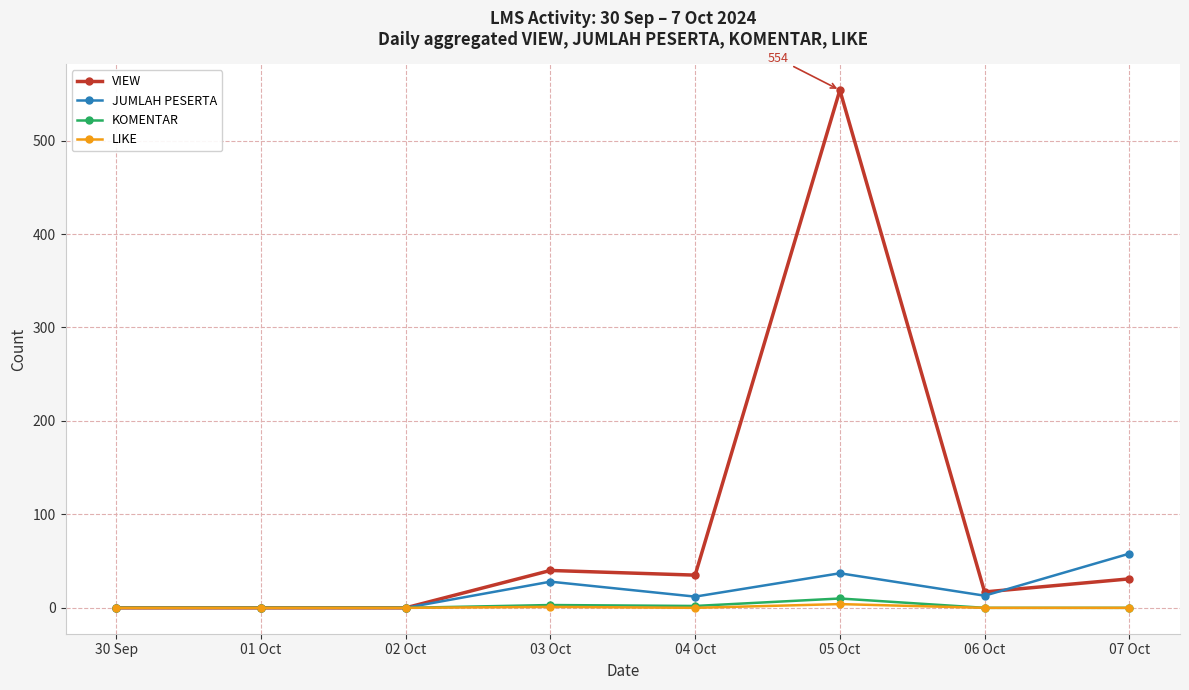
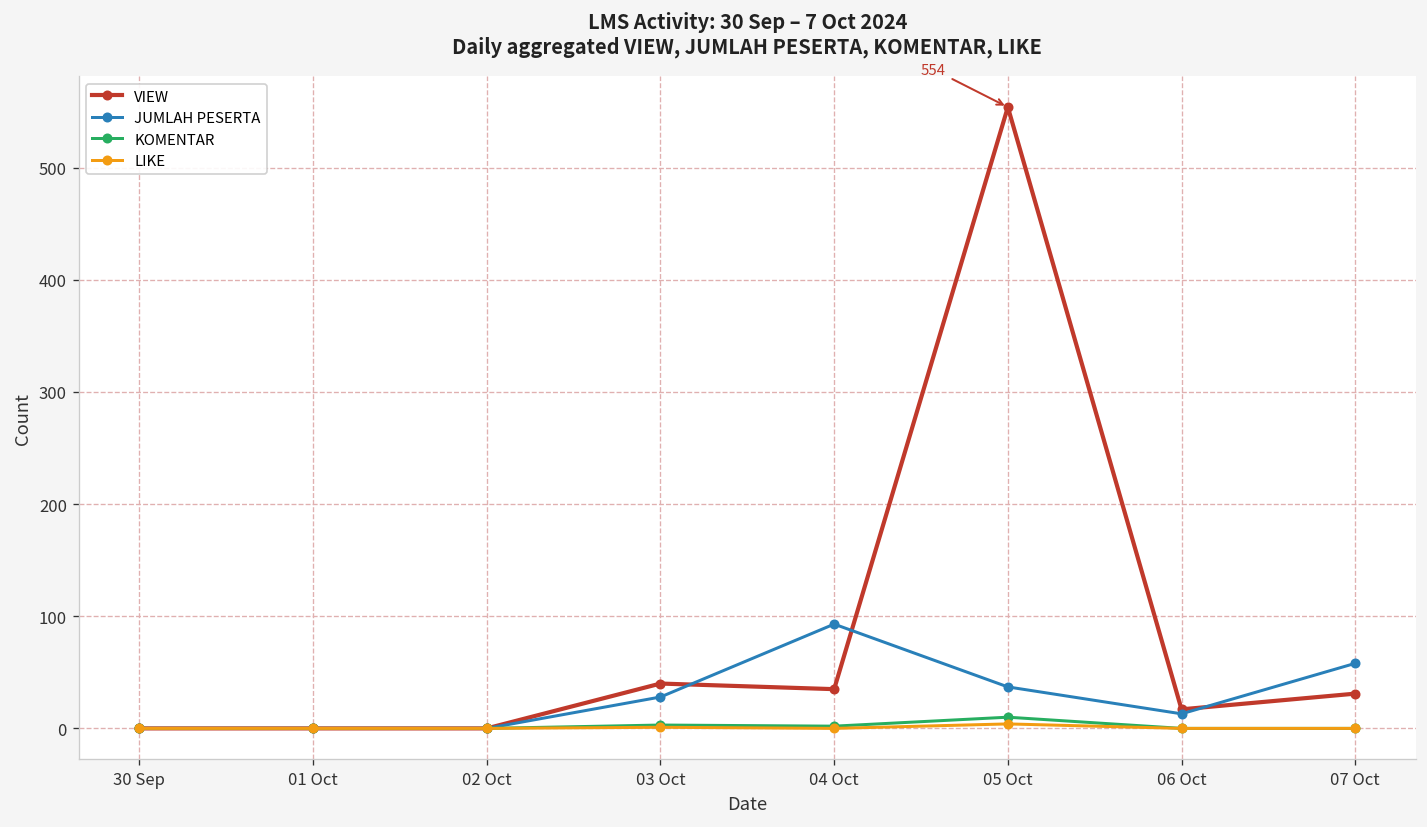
  {
    "VIEW": {
      "05 Oct": 554
    },
    "JUMLAH PESERTA": {
      "03 Oct": 30,
-     "04 Oct": 10,
+     "04 Oct": 90,
      "05 Oct": 40,
      "06 Oct": 10,
      "07 Oct": 60
    },
    "KOMENTAR": {
      "05 Oct": 10
    },
    "LIKE": {
      "05 Oct": 0
    }
  }
